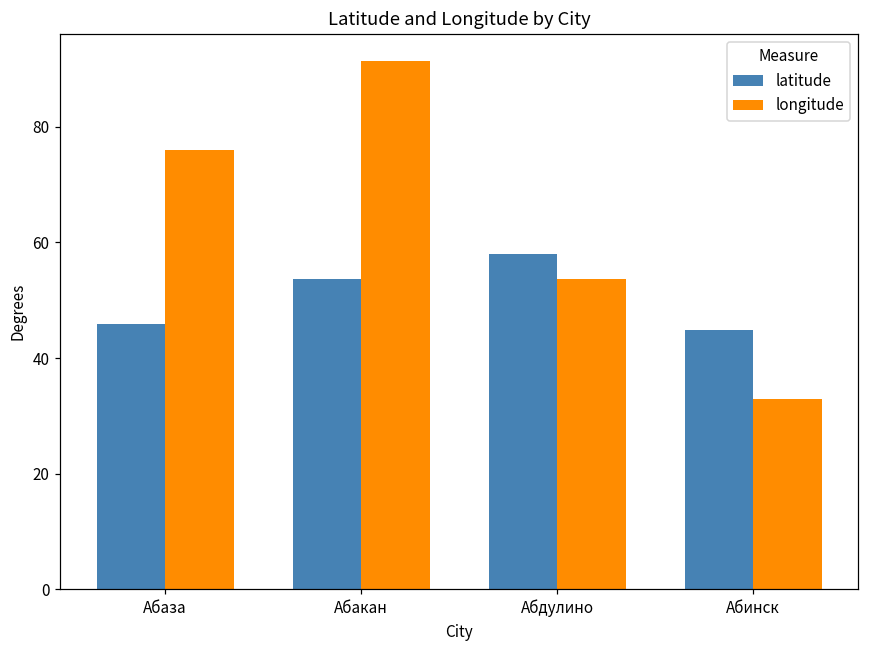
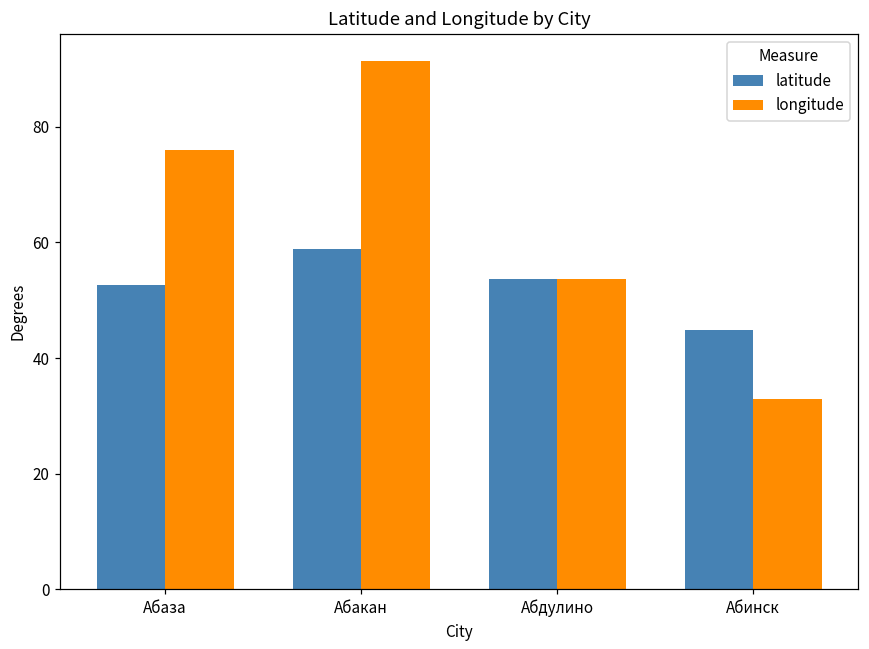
  {
    "latitude": {
-     "Абаза": 46,
-     "Абакан": 54,
-     "Абдулино": 58,
+     "Абаза": 53,
+     "Абакан": 59,
+     "Абдулино": 54,
      "Абинск": 45
    },
    "longitude": {
      "Абаза": 76,
      "Абакан": 91,
      "Абдулино": 54,
      "Абинск": 33
    }
  }
